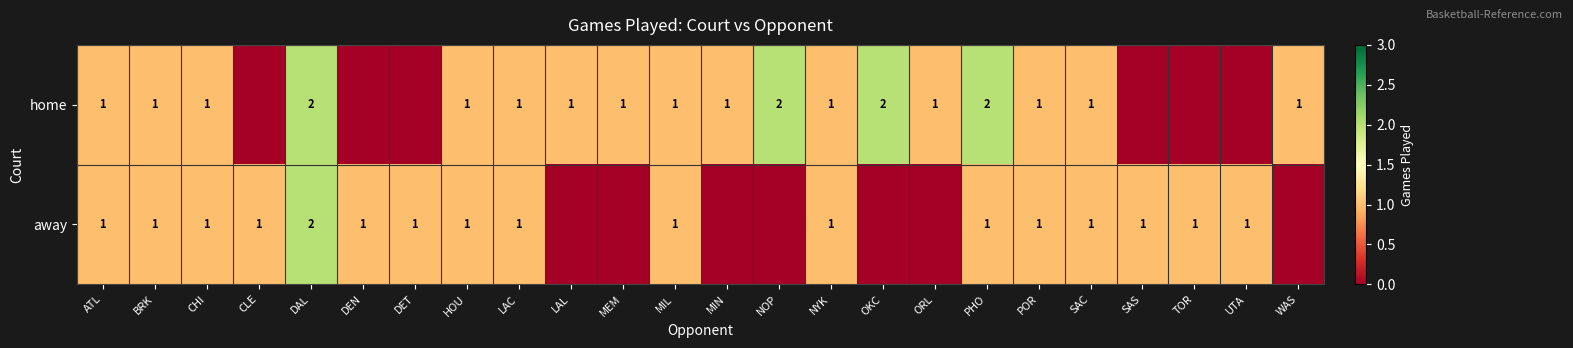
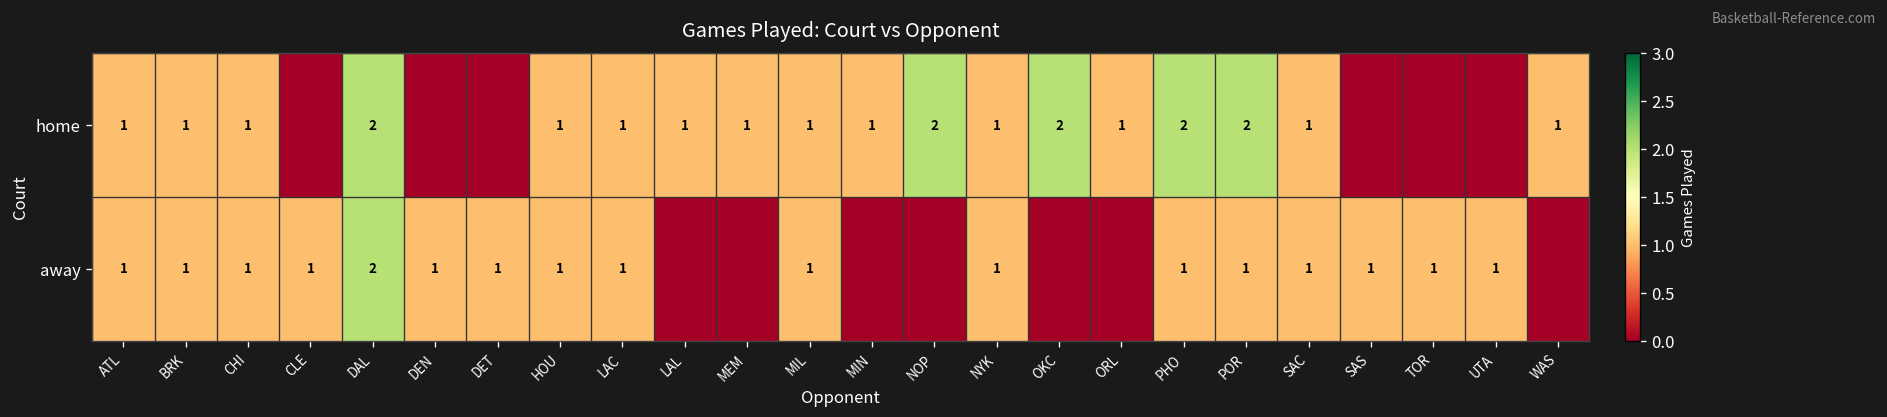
  {
    "home": {
      "ATL": 1,
      "BRK": 1,
      "CHI": 1,
      "DAL": 2,
      "HOU": 1,
      "LAC": 1,
      "LAL": 1,
      "MEM": 1,
      "MIL": 1,
      "MIN": 1,
      "NOP": 2,
      "NYK": 1,
      "OKC": 2,
      "ORL": 1,
      "PHO": 2,
-     "POR": 1,
+     "POR": 2,
      "SAC": 1,
      "WAS": 1
    },
    "away": {
      "ATL": 1,
      "BRK": 1,
      "CHI": 1,
      "CLE": 1,
      "DAL": 2,
      "DEN": 1,
      "DET": 1,
      "HOU": 1,
      "LAC": 1,
      "MIL": 1,
      "NYK": 1,
      "PHO": 1,
      "POR": 1,
      "SAC": 1,
      "SAS": 1,
      "TOR": 1,
      "UTA": 1
    }
  }
